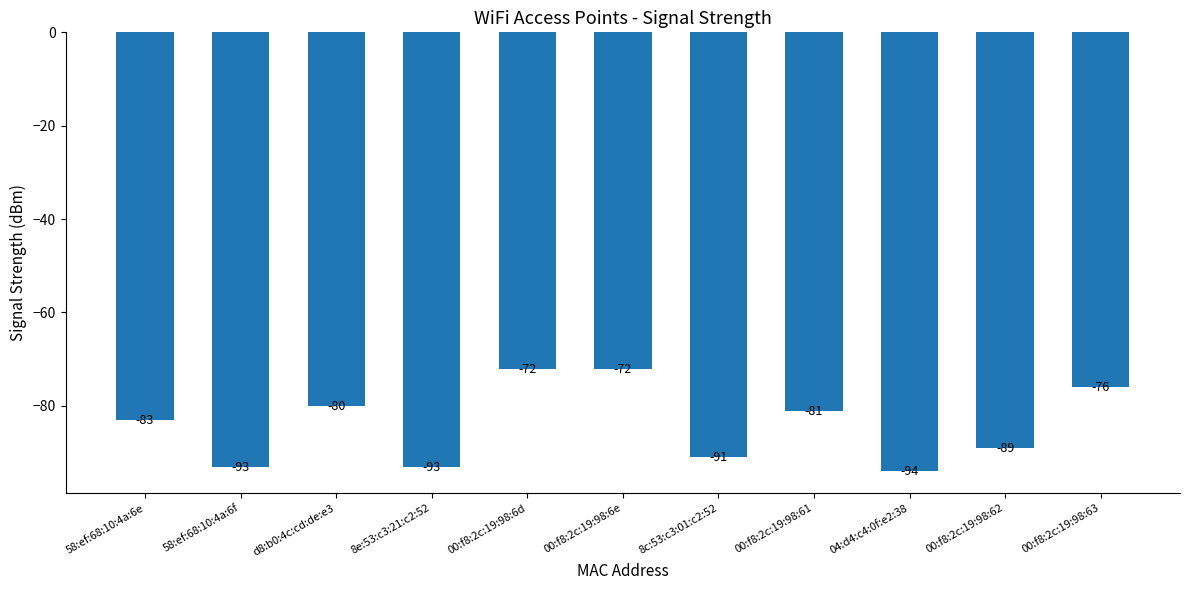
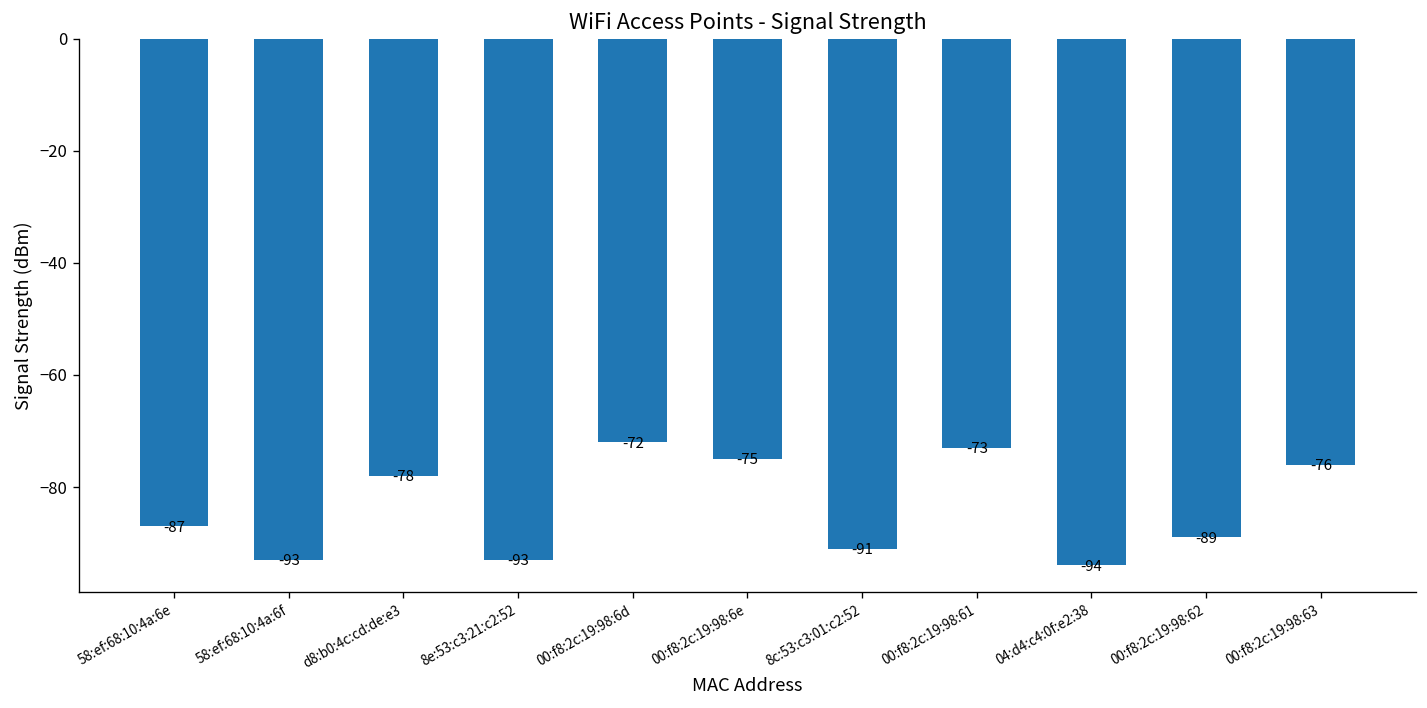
  {
-   "58:ef:68:10:4a:6e": -83,
+   "58:ef:68:10:4a:6e": -87,
    "58:ef:68:10:4a:6f": -93,
-   "d8:b0:4c:cd:de:e3": -80,
+   "d8:b0:4c:cd:de:e3": -78,
    "8e:53:c3:21:c2:52": -93,
    "00:f8:2c:19:98:6d": -72,
-   "00:f8:2c:19:98:6e": -72,
+   "00:f8:2c:19:98:6e": -75,
    "8c:53:c3:01:c2:52": -91,
-   "00:f8:2c:19:98:61": -81,
+   "00:f8:2c:19:98:61": -73,
    "04:d4:c4:0f:e2:38": -94,
    "00:f8:2c:19:98:62": -89,
    "00:f8:2c:19:98:63": -76
  }
